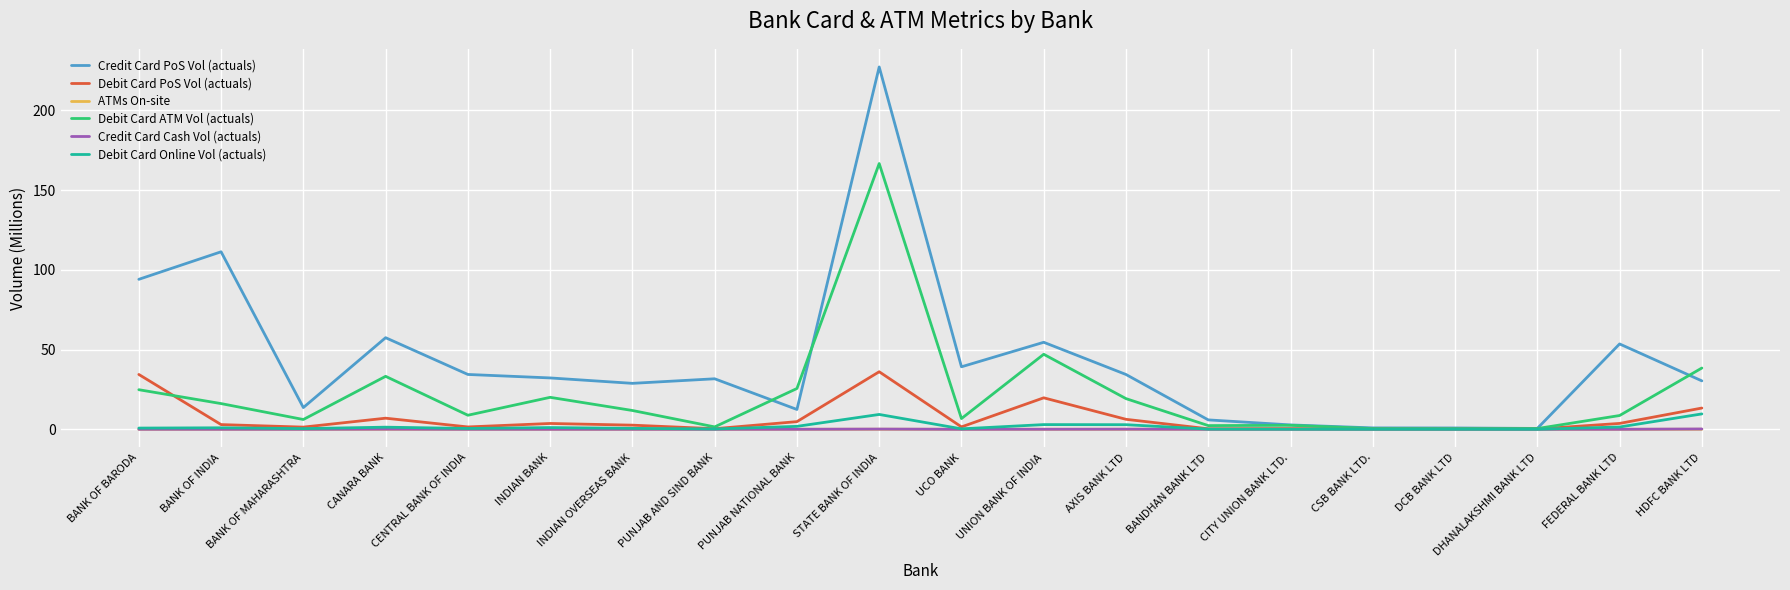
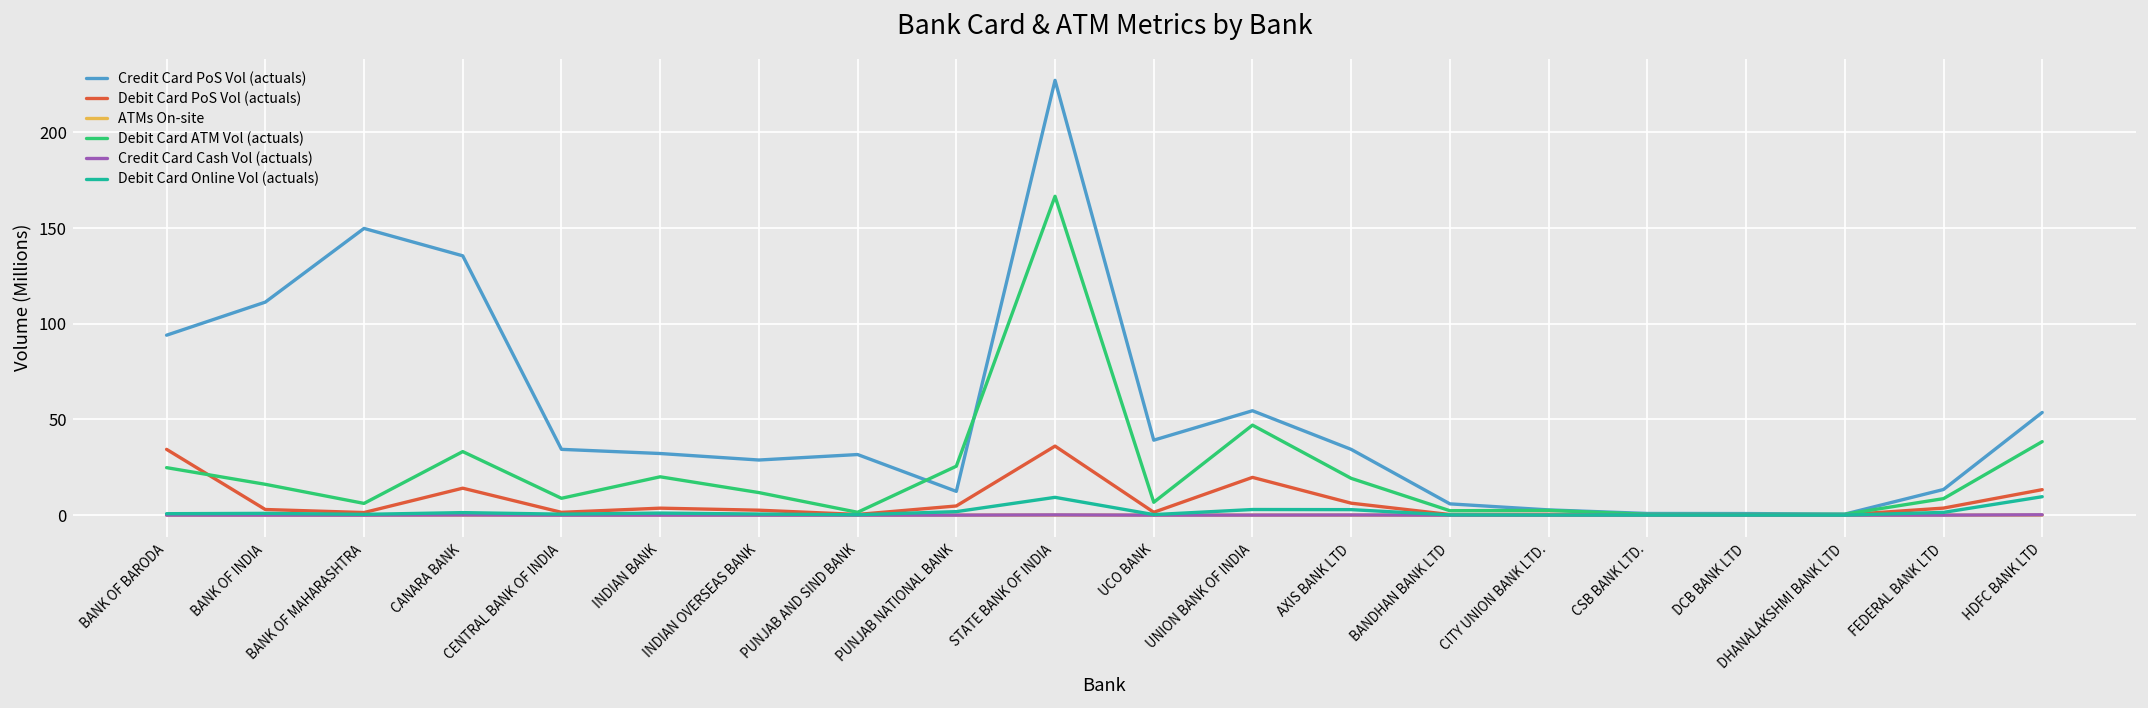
  {
    "Credit Card PoS Vol (actuals)": {
      "BANK OF BARODA": 94,
      "BANK OF INDIA": 111,
-     "BANK OF MAHARASHTRA": 14,
-     "CANARA BANK": 57,
+     "BANK OF MAHARASHTRA": 150,
+     "CANARA BANK": 135,
      "CENTRAL BANK OF INDIA": 34,
      "INDIAN BANK": 32,
      "INDIAN OVERSEAS BANK": 29,
      "PUNJAB AND SIND BANK": 32,
      "PUNJAB NATIONAL BANK": 12,
      "STATE BANK OF INDIA": 227,
      "UCO BANK": 39,
      "UNION BANK OF INDIA": 55,
      "AXIS BANK LTD": 34,
      "BANDHAN BANK LTD": 6,
-     "FEDERAL BANK LTD": 53,
-     "HDFC BANK LTD": 30
+     "FEDERAL BANK LTD": 13,
+     "HDFC BANK LTD": 54
    },
    "Debit Card PoS Vol (actuals)": {
      "BANK OF BARODA": 34,
      "BANK OF INDIA": 3,
-     "CANARA BANK": 7,
+     "CANARA BANK": 14,
      "INDIAN BANK": 4,
      "INDIAN OVERSEAS BANK": 3,
      "PUNJAB NATIONAL BANK": 5,
      "STATE BANK OF INDIA": 36,
      "UNION BANK OF INDIA": 20,
      "AXIS BANK LTD": 6,
      "FEDERAL BANK LTD": 4,
      "HDFC BANK LTD": 13
    },
    "Credit Card Cash Vol (actuals)": {
      "PUNJAB NATIONAL BANK": 0,
      "STATE BANK OF INDIA": 0,
      "UNION BANK OF INDIA": 0,
      "AXIS BANK LTD": 0,
      "HDFC BANK LTD": 0
    }
  }
